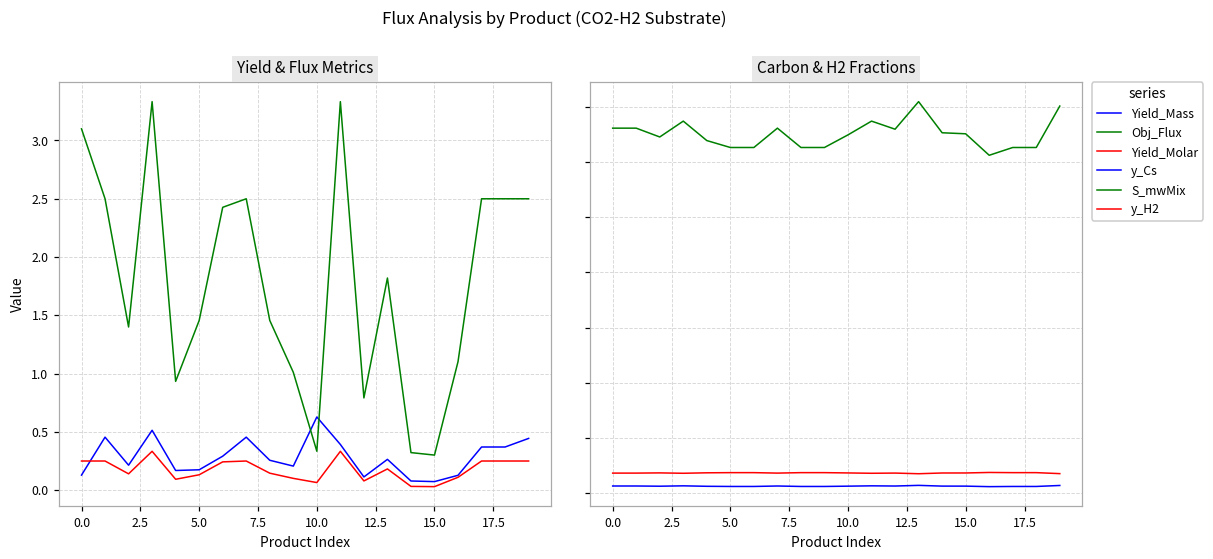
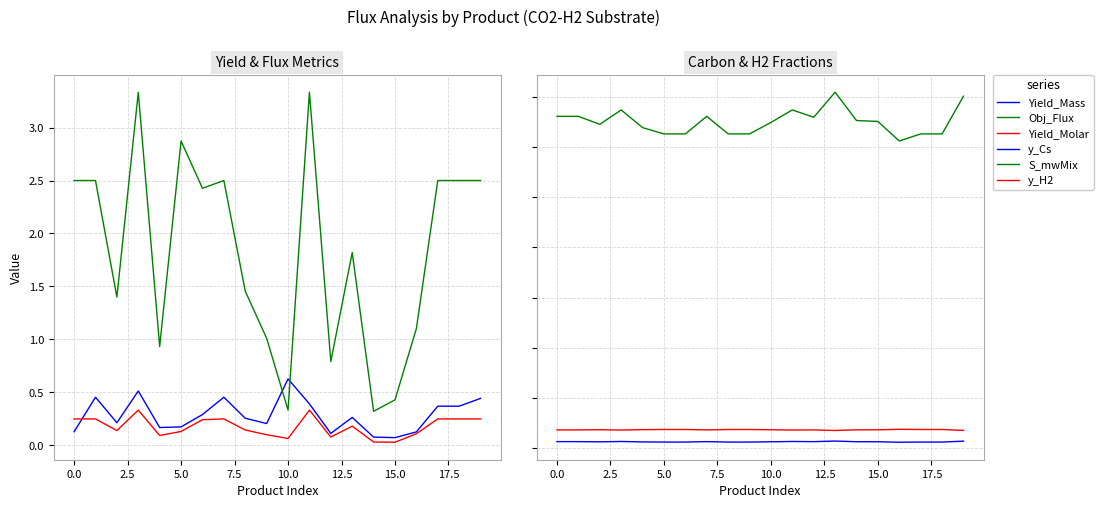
  {
    "Yield & Flux Metrics": {
      "Yield_Mass": {
        "0.0": 0.13,
        "5.0": 0.17,
        "10.0": 0.63,
        "15.0": 0.07
      },
      "Obj_Flux": {
-       "0.0": 3.1,
-       "5.0": 1.46,
+       "0.0": 2.5,
+       "5.0": 2.87,
        "10.0": 0.33,
-       "15.0": 0.30
+       "15.0": 0.43
      },
      "Yield_Molar": {
        "0.0": 0.25,
        "5.0": 0.13,
        "10.0": 0.07,
        "15.0": 0.03
      }
    }
  }
